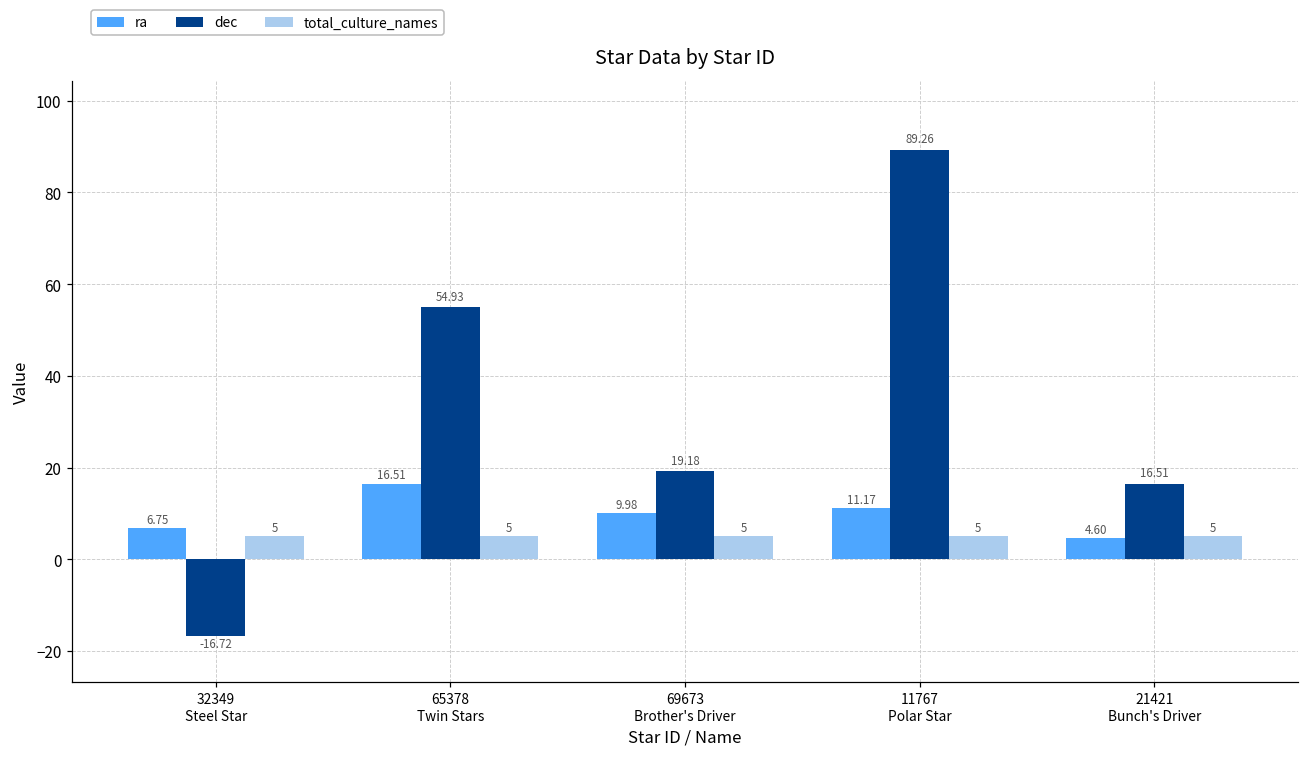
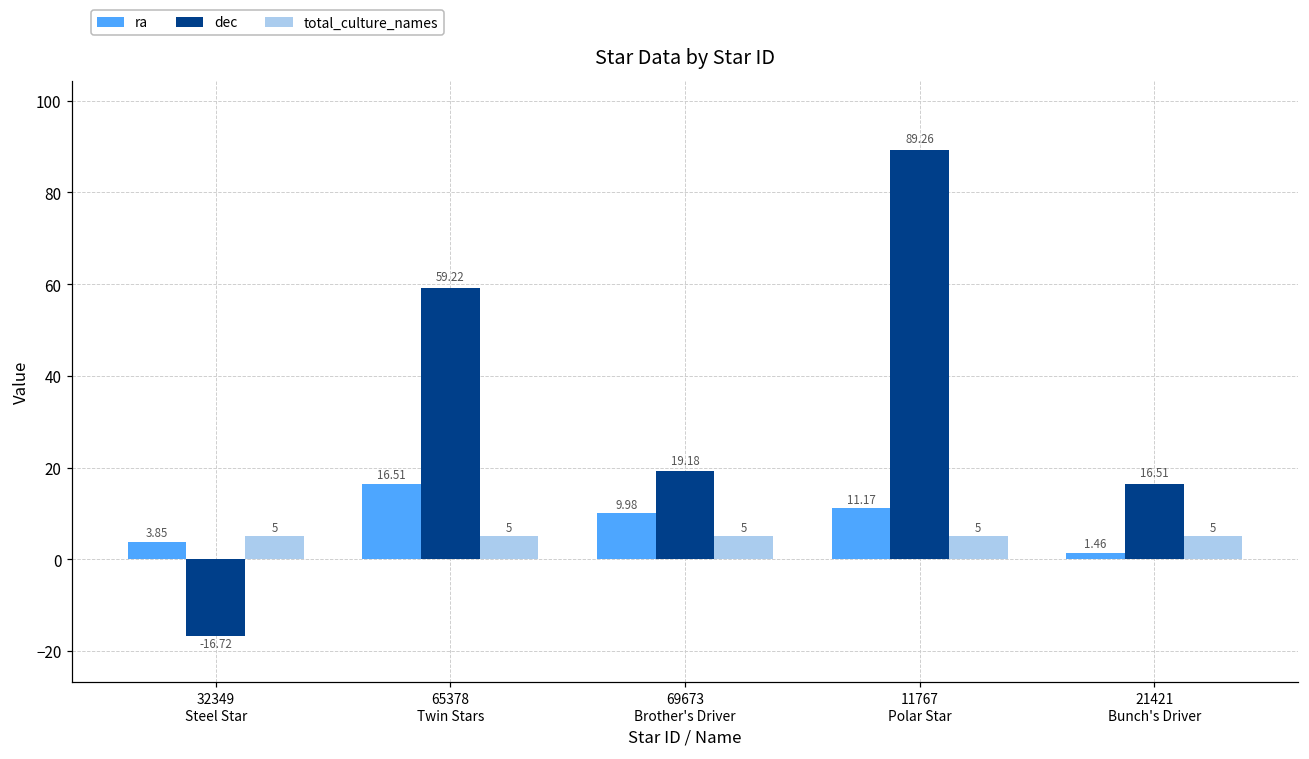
  {
    "ra": {
-     "32349 Steel Star": 6.75,
+     "32349 Steel Star": 3.85,
      "65378 Twin Stars": 16.51,
      "69673 Brother's Driver": 9.98,
      "11767 Polar Star": 11.17,
-     "21421 Bunch's Driver": 4.60
+     "21421 Bunch's Driver": 1.46
    },
    "dec": {
      "32349 Steel Star": -16.72,
-     "65378 Twin Stars": 54.93,
+     "65378 Twin Stars": 59.22,
      "69673 Brother's Driver": 19.18,
      "11767 Polar Star": 89.26,
      "21421 Bunch's Driver": 16.51
    },
    "total_culture_names": {
      "32349 Steel Star": 5,
      "65378 Twin Stars": 5,
      "69673 Brother's Driver": 5,
      "11767 Polar Star": 5,
      "21421 Bunch's Driver": 5
    }
  }
